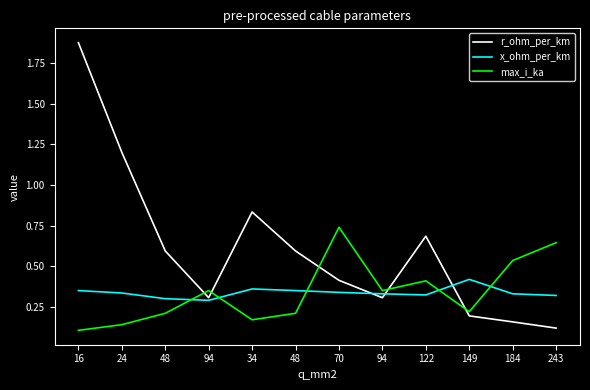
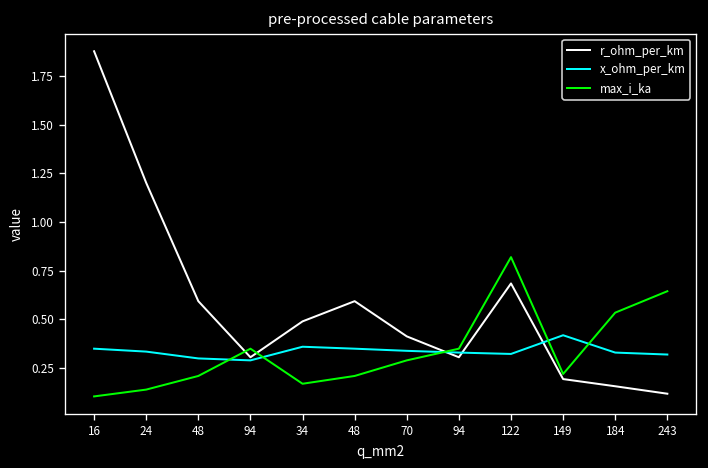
  {
    "r_ohm_per_km": {
      "16": 1.88,
      "24": 1.20,
-     "34": 0.83,
+     "34": 0.49,
      "70": 0.41,
      "122": 0.68,
      "149": 0.19,
      "184": 0.16,
      "243": 0.12
    },
    "x_ohm_per_km": {
      "16": 0.35,
      "24": 0.34,
      "34": 0.36,
      "70": 0.34,
      "122": 0.32,
      "149": 0.42,
      "184": 0.33,
      "243": 0.32
    },
    "max_i_ka": {
      "16": 0.11,
      "24": 0.14,
      "34": 0.17,
-     "70": 0.74,
-     "122": 0.41,
+     "70": 0.29,
+     "122": 0.82,
      "149": 0.22,
      "184": 0.54,
      "243": 0.65
    }
  }
